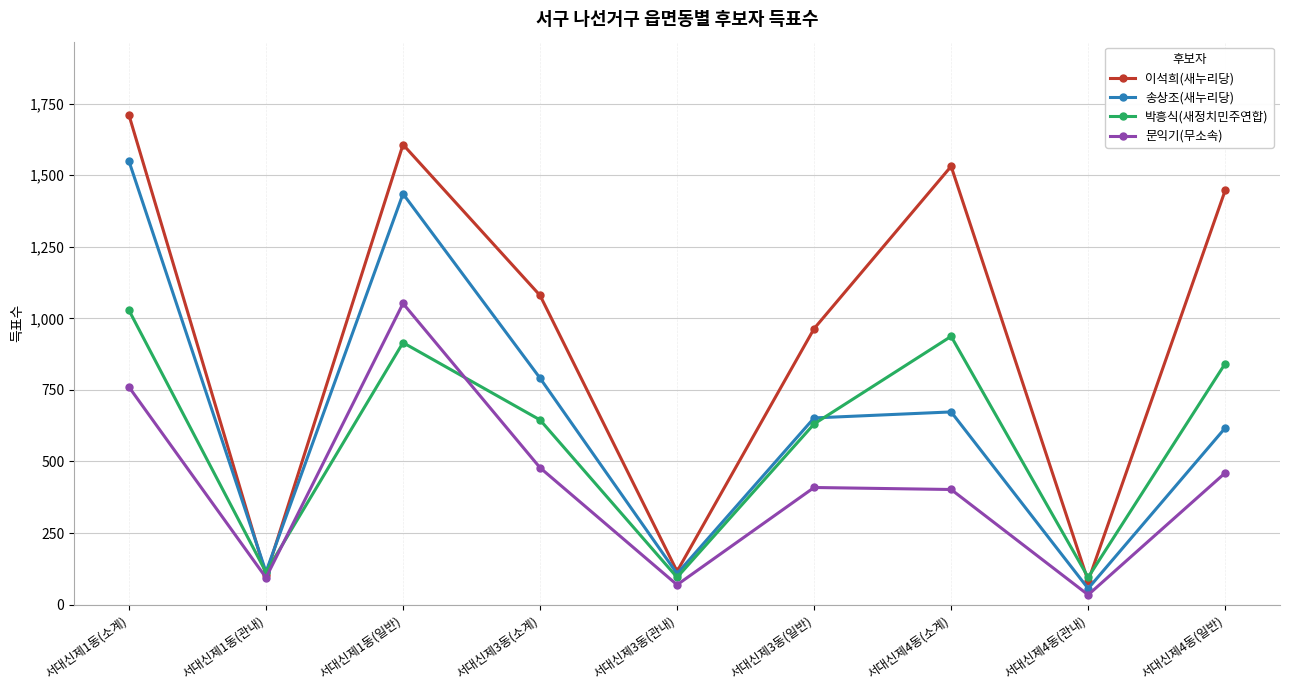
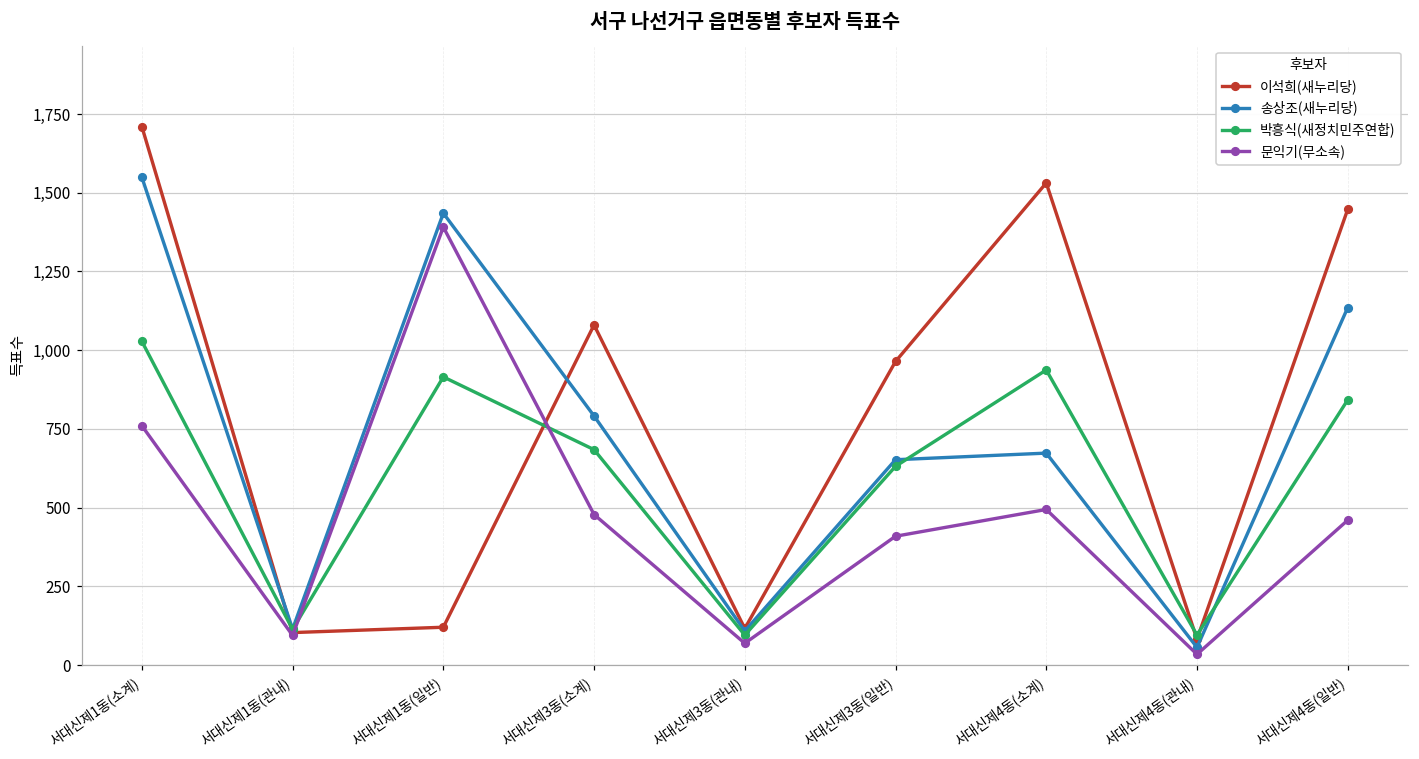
  {
    "이석희(새누리당)": {
      "서대신제1동(소계)": "1,710",
      "서대신제1동(관내)": "100",
-     "서대신제1동(일반)": "1,610",
+     "서대신제1동(일반)": "120",
      "서대신제3동(소계)": "1,080",
      "서대신제3동(일반)": "960",
      "서대신제4동(소계)": "1,530",
      "서대신제4동(관내)": "80",
      "서대신제4동(일반)": "1,450"
    },
    "송상조(새누리당)": {
      "서대신제1동(소계)": "1,550",
      "서대신제1동(일반)": "1,440",
      "서대신제3동(소계)": "790",
      "서대신제3동(일반)": "650",
      "서대신제4동(소계)": "670",
      "서대신제4동(관내)": "60",
-     "서대신제4동(일반)": "620"
+     "서대신제4동(일반)": "1,140"
    },
    "박흥식(새정치민주연합)": {
      "서대신제1동(소계)": "1,030",
      "서대신제1동(일반)": "920",
-     "서대신제3동(소계)": "650",
+     "서대신제3동(소계)": "680",
      "서대신제3동(관내)": "100",
      "서대신제3동(일반)": "630",
      "서대신제4동(소계)": "940",
      "서대신제4동(관내)": "100",
      "서대신제4동(일반)": "840"
    },
    "문익기(무소속)": {
      "서대신제1동(소계)": "760",
      "서대신제1동(관내)": "90",
-     "서대신제1동(일반)": "1,050",
+     "서대신제1동(일반)": "1,390",
      "서대신제3동(소계)": "480",
      "서대신제3동(관내)": "70",
      "서대신제3동(일반)": "410",
-     "서대신제4동(소계)": "400",
+     "서대신제4동(소계)": "490",
      "서대신제4동(관내)": "30",
      "서대신제4동(일반)": "460"
    }
  }
